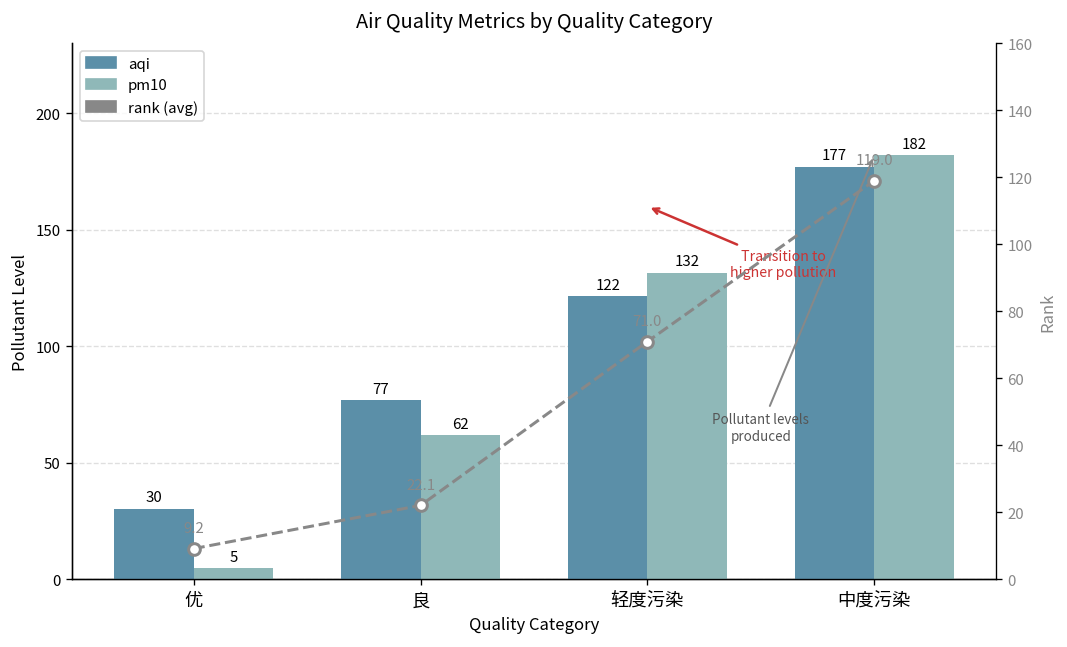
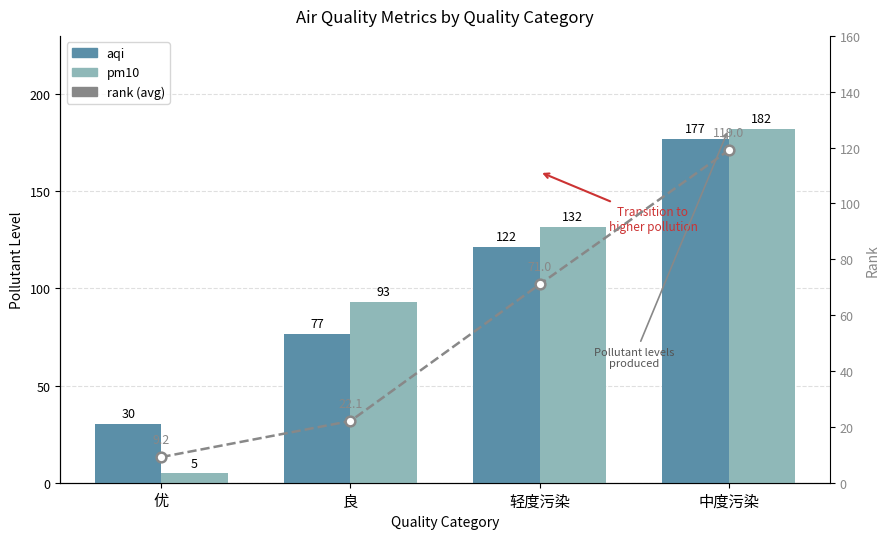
  {
    "pm10": {
      "优": 5,
-     "良": 62,
+     "良": 93,
      "中度污染": 182
    }
  }
